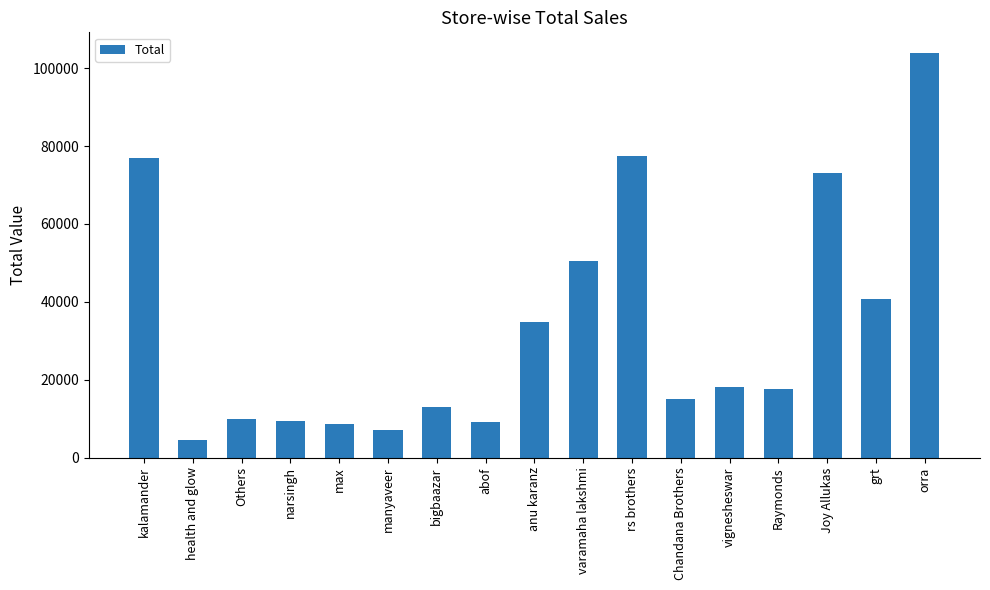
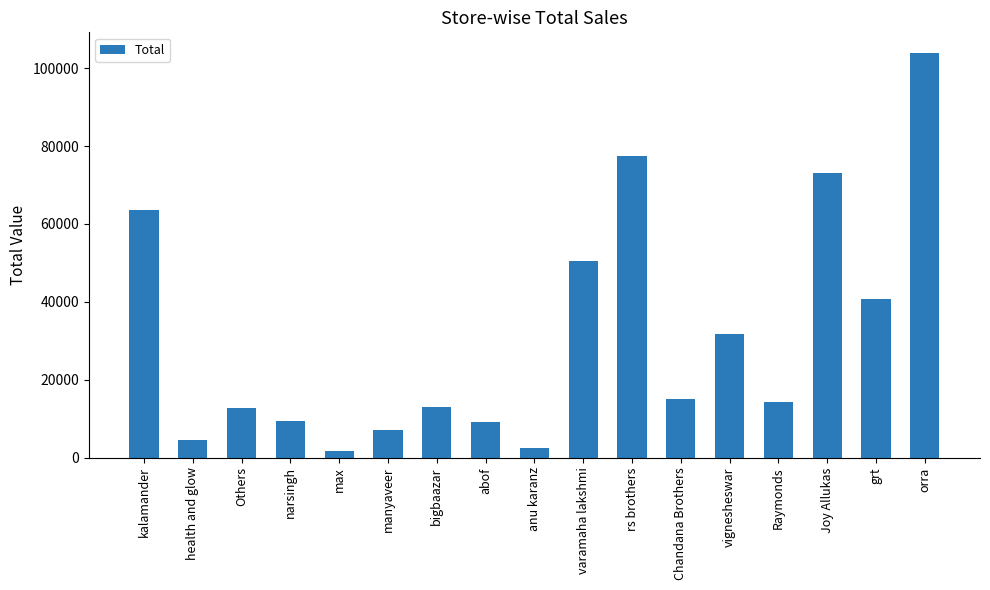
  {
-   "kalamander": 77000,
+   "kalamander": 64000,
    "health and glow": 4000,
-   "Others": 10000,
+   "Others": 13000,
    "narsingh": 9000,
-   "max": 9000,
+   "max": 2000,
    "manyaveer": 7000,
    "bigbaazar": 13000,
    "abof": 9000,
-   "anu karanz": 35000,
+   "anu karanz": 3000,
    "varamaha lakshmi": 51000,
    "rs brothers": 78000,
    "Chandana Brothers": 15000,
-   "vignesheswar": 18000,
-   "Raymonds": 18000,
+   "vignesheswar": 32000,
+   "Raymonds": 14000,
    "Joy Allukas": 73000,
    "grt": 41000,
    "orra": 104000
  }
